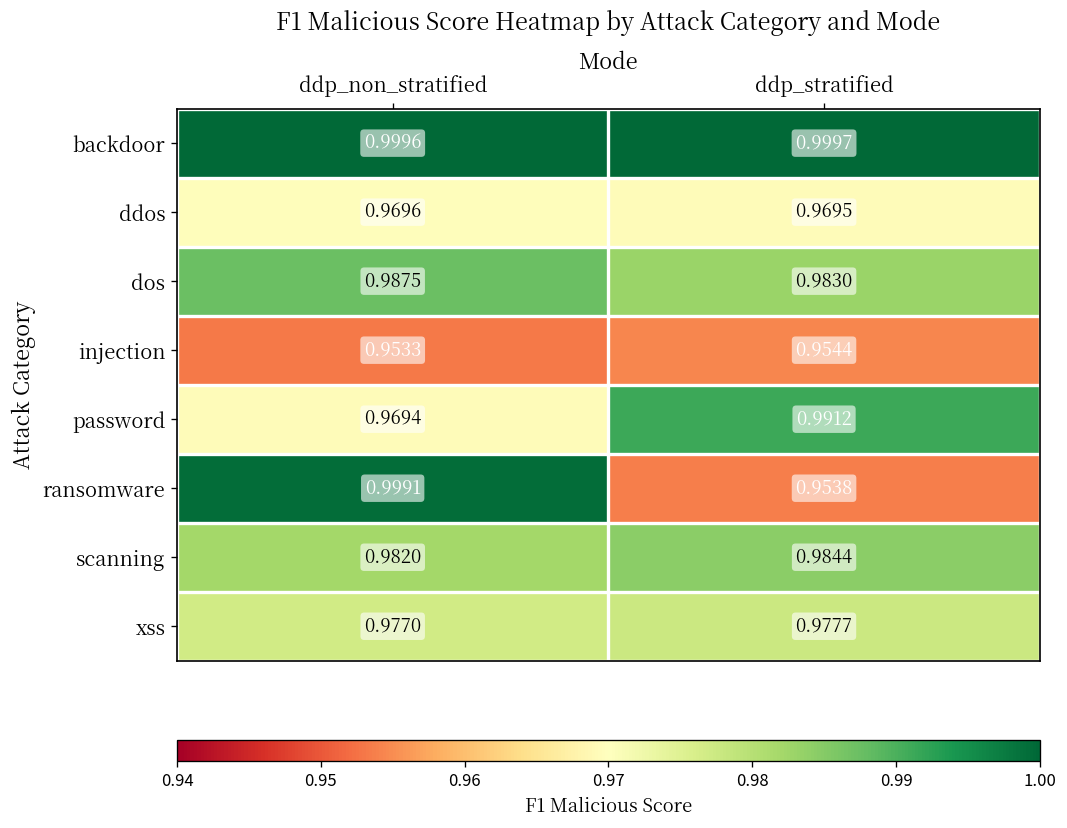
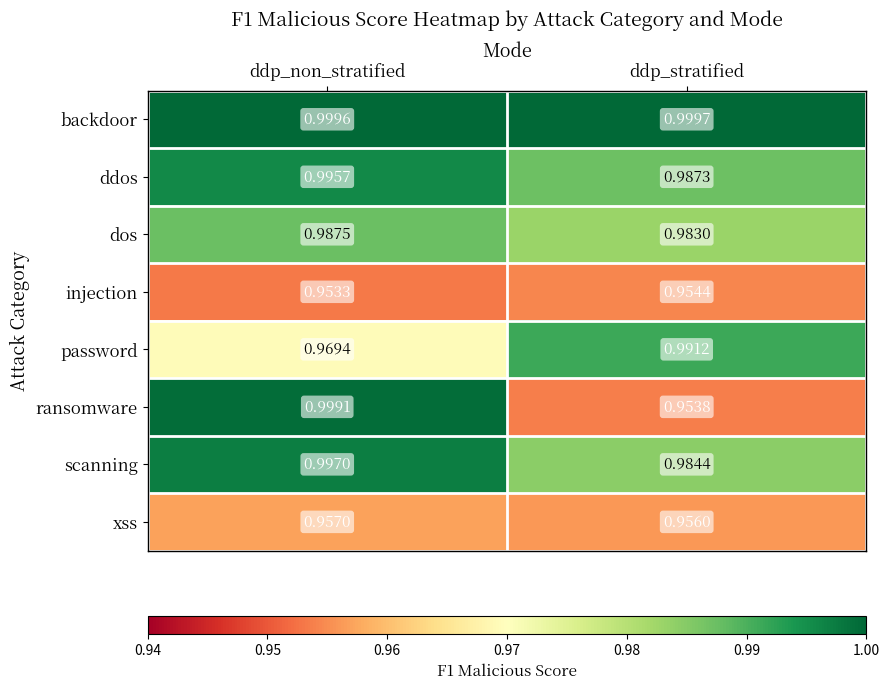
  {
    "ddos": {
-     "ddp_non_stratified": 0.9696,
-     "ddp_stratified": 0.9695
+     "ddp_non_stratified": 0.9957,
+     "ddp_stratified": 0.9873
    },
    "scanning": {
-     "ddp_non_stratified": 0.9820
+     "ddp_non_stratified": 0.9970
    },
    "xss": {
-     "ddp_non_stratified": 0.9770,
-     "ddp_stratified": 0.9777
+     "ddp_non_stratified": 0.9570,
+     "ddp_stratified": 0.9560
    }
  }
